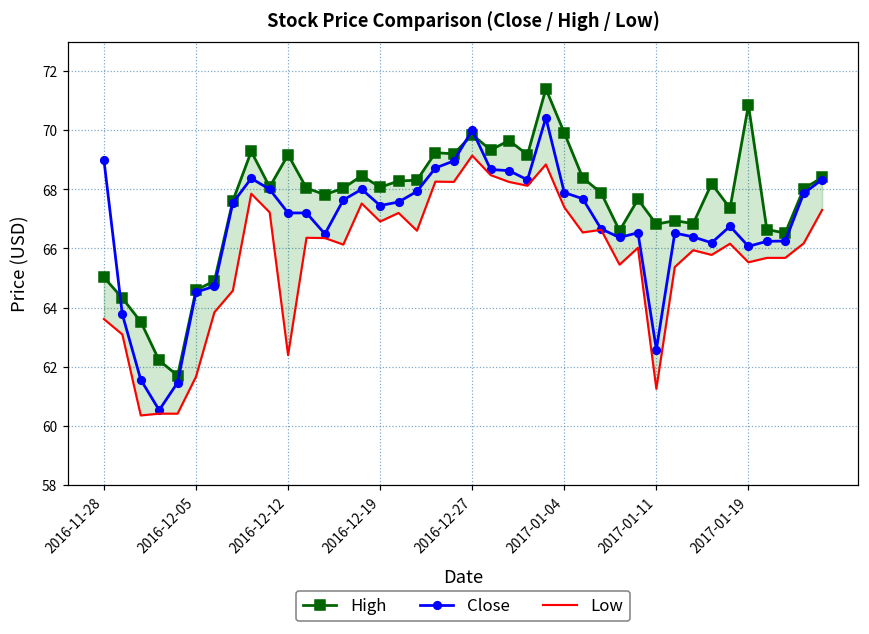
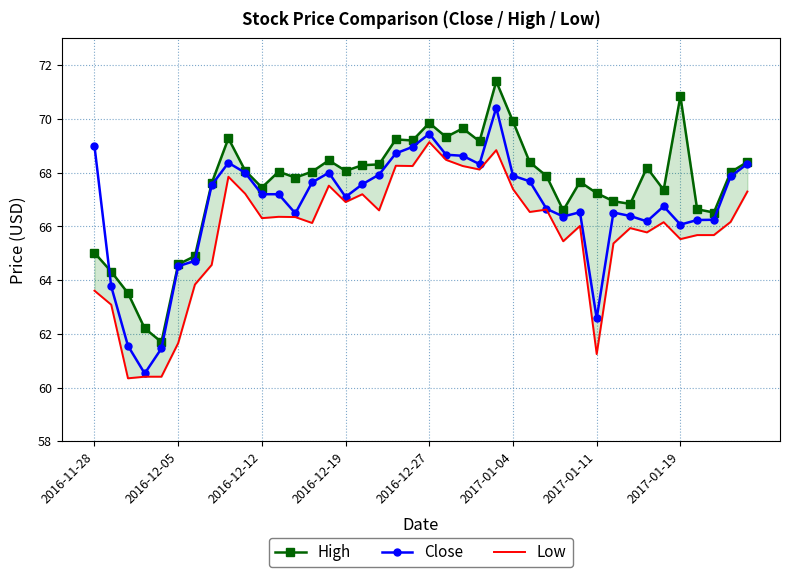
  {
    "High": {
      "2016-11-28": 65.0,
-     "2016-12-12": 69.2,
+     "2016-12-12": 67.5,
      "2016-12-19": 68.1,
      "2016-12-27": 69.9,
      "2017-01-04": 69.9,
-     "2017-01-11": 66.8,
+     "2017-01-11": 67.2,
      "2017-01-19": 70.9
    },
    "Close": {
      "2016-11-28": 69.0,
      "2016-12-12": 67.2,
-     "2016-12-19": 67.5,
-     "2016-12-27": 70.0,
+     "2016-12-19": 67.1,
+     "2016-12-27": 69.5,
      "2017-01-04": 67.9,
      "2017-01-11": 62.6,
      "2017-01-19": 66.1
    },
    "Low": {
      "2016-11-28": 63.6,
      "2016-12-05": 61.7,
-     "2016-12-12": 62.4,
+     "2016-12-12": 66.3,
      "2016-12-19": 66.9,
      "2016-12-27": 69.1,
      "2017-01-04": 67.4,
      "2017-01-11": 61.3,
      "2017-01-19": 65.5
    }
  }
